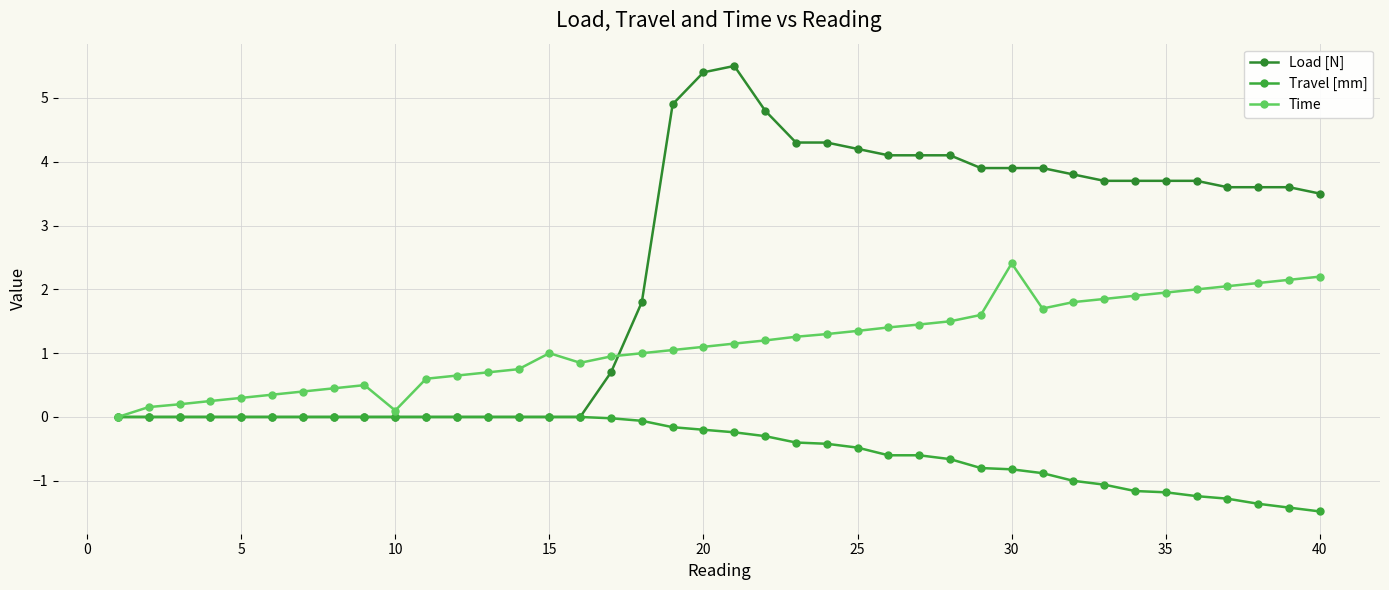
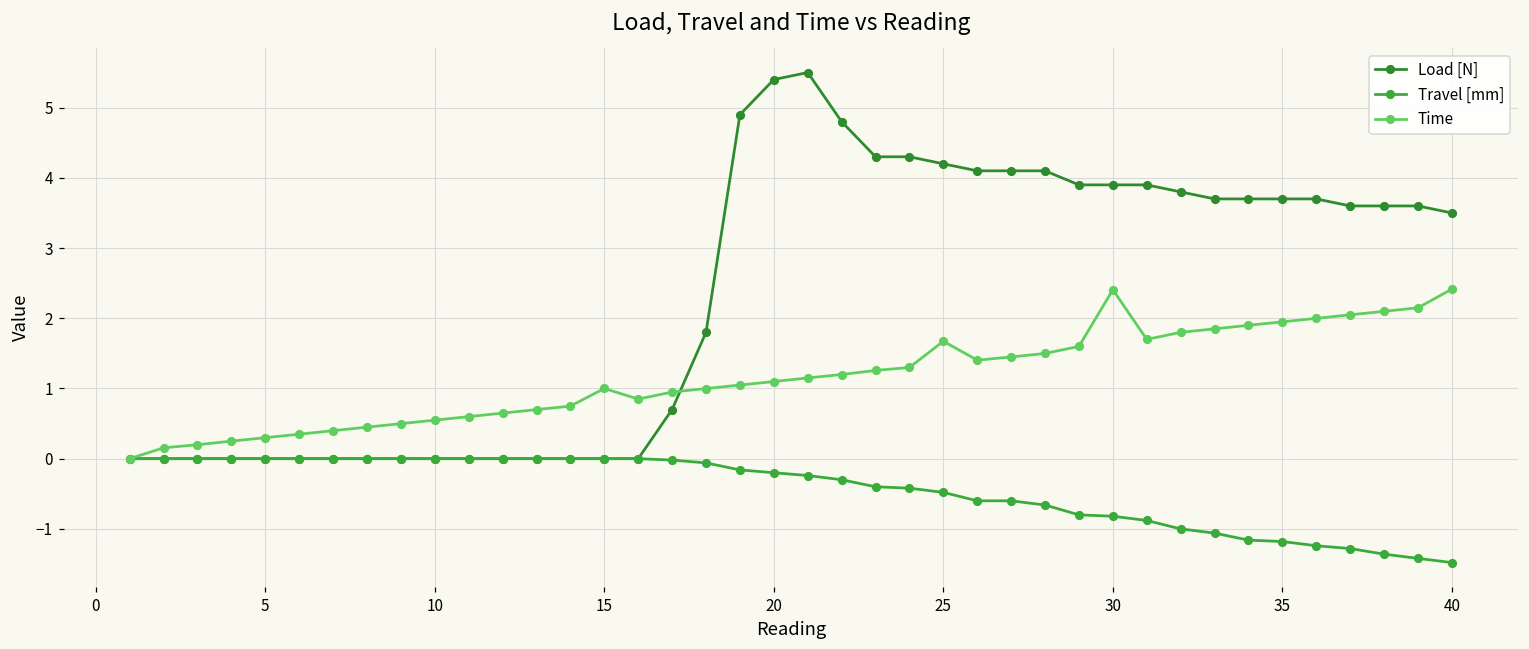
  {
    "Time": {
      "5": 0.3,
-     "10": 0.1,
+     "10": 0.5,
      "15": 1.0,
      "20": 1.1,
-     "25": 1.3,
+     "25": 1.7,
      "30": 2.4,
      "35": 1.9,
-     "40": 2.2
+     "40": 2.4
    }
  }
